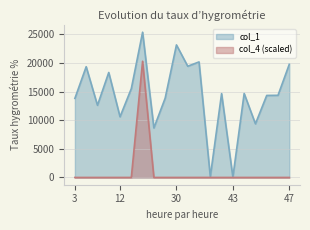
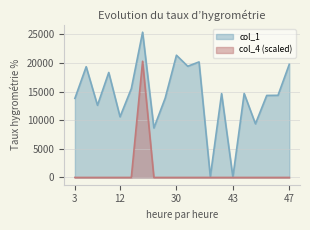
  {
    "col_1": {
-     "30": 23000,
+     "30": 21000,
      "47": 20000
    },
    "col_4 (scaled)": {
      "30": 0,
      "47": 0
    }
  }
